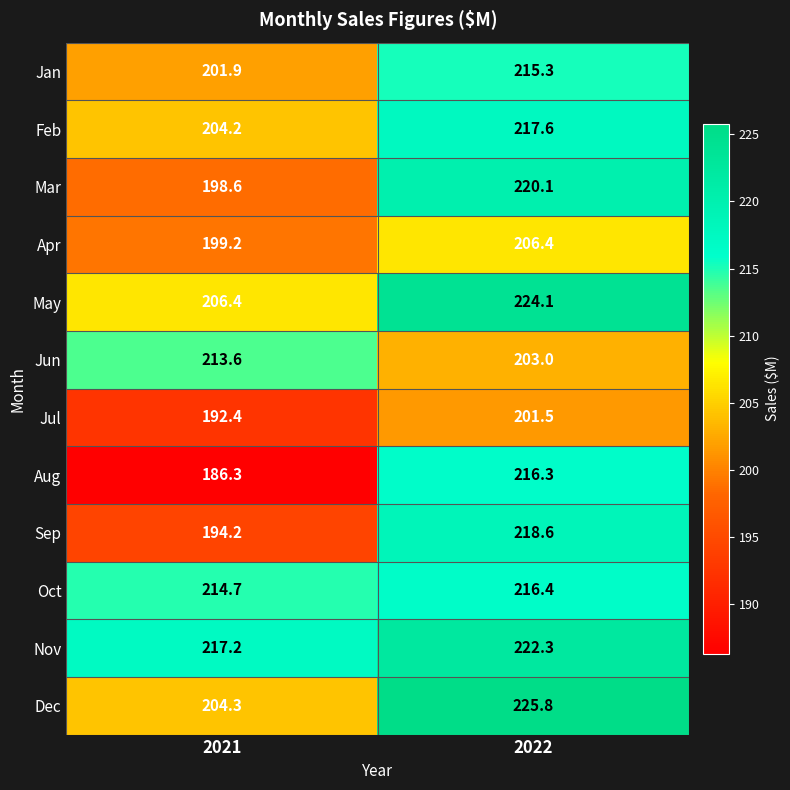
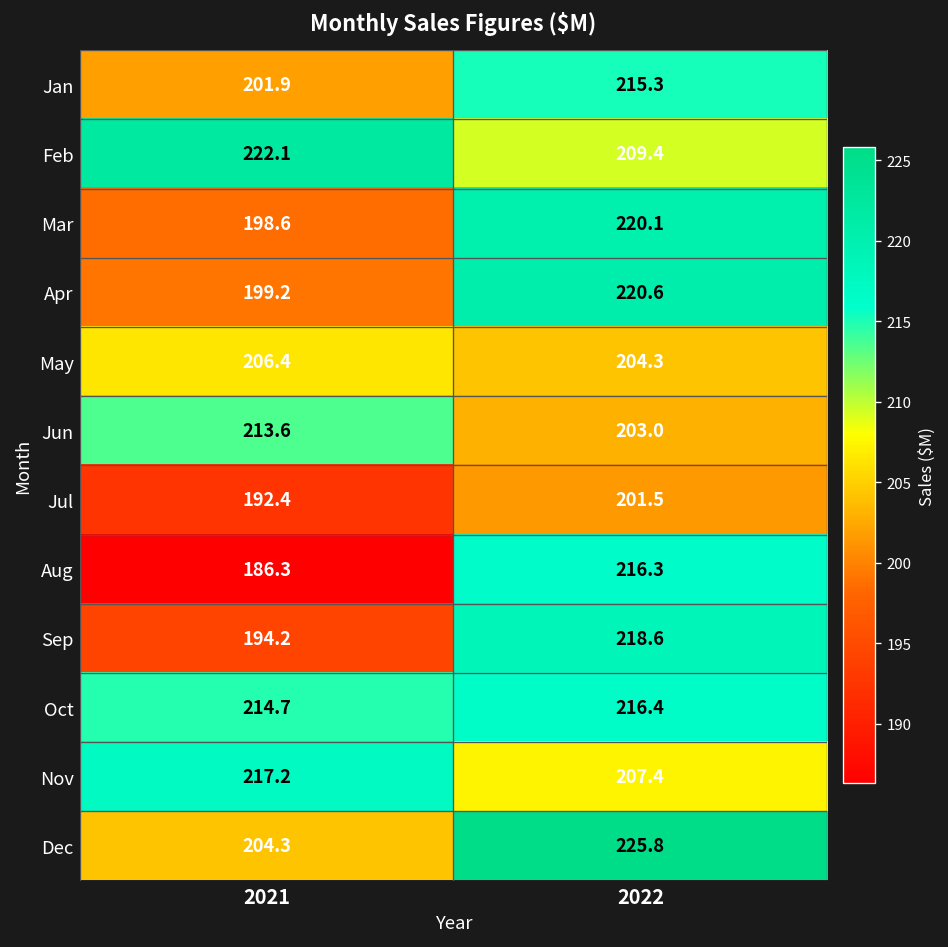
  {
    "Jan": {
      "2021": 201.9,
      "2022": 215.3
    },
    "Feb": {
-     "2021": 204.2,
-     "2022": 217.6
+     "2021": 222.1,
+     "2022": 209.4
    },
    "Mar": {
      "2021": 198.6,
      "2022": 220.1
    },
    "Apr": {
      "2021": 199.2,
-     "2022": 206.4
+     "2022": 220.6
    },
    "May": {
      "2021": 206.4,
-     "2022": 224.1
+     "2022": 204.3
    },
    "Jun": {
      "2021": 213.6,
      "2022": 203.0
    },
    "Jul": {
      "2021": 192.4,
      "2022": 201.5
    },
    "Aug": {
      "2021": 186.3,
      "2022": 216.3
    },
    "Sep": {
      "2021": 194.2,
      "2022": 218.6
    },
    "Oct": {
      "2021": 214.7,
      "2022": 216.4
    },
    "Nov": {
      "2021": 217.2,
-     "2022": 222.3
+     "2022": 207.4
    },
    "Dec": {
      "2021": 204.3,
      "2022": 225.8
    }
  }
